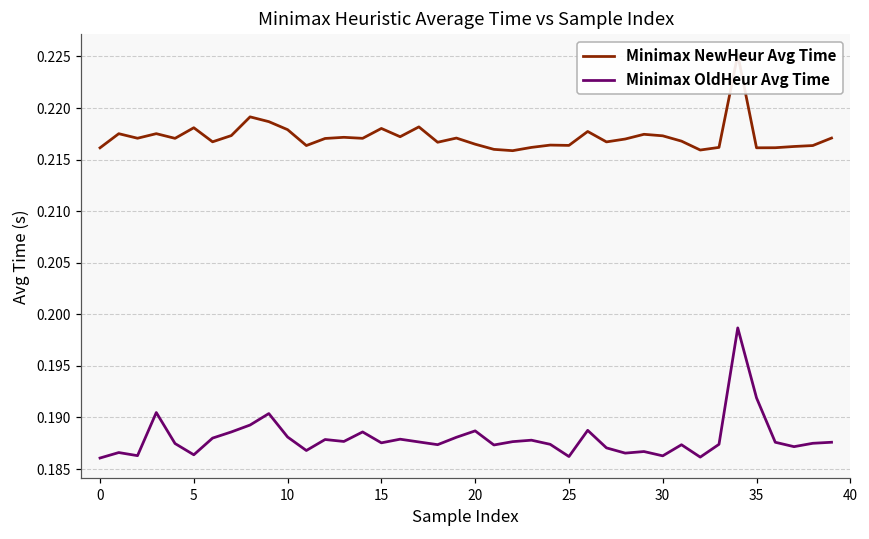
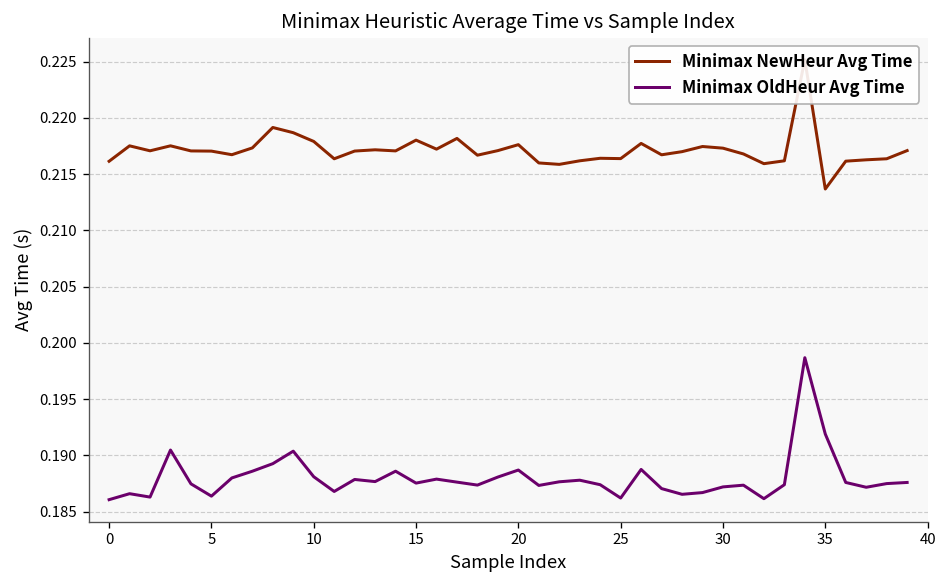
  {
    "Minimax NewHeur Avg Time": {
      "0": 0.216,
-     "5": 0.218,
+     "5": 0.217,
      "10": 0.218,
      "15": 0.218,
-     "20": 0.216,
+     "20": 0.218,
      "25": 0.216,
      "30": 0.217,
-     "35": 0.216
+     "35": 0.214
    },
    "Minimax OldHeur Avg Time": {
      "0": 0.186,
      "5": 0.186,
      "10": 0.188,
      "15": 0.188,
      "20": 0.189,
      "25": 0.186,
-     "30": 0.186,
+     "30": 0.187,
      "35": 0.192
    }
  }
